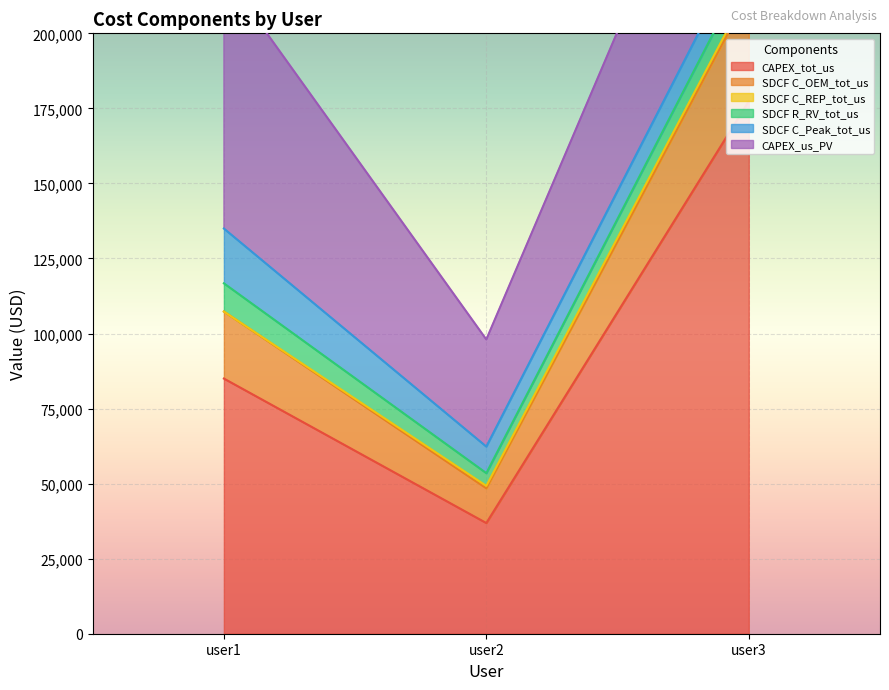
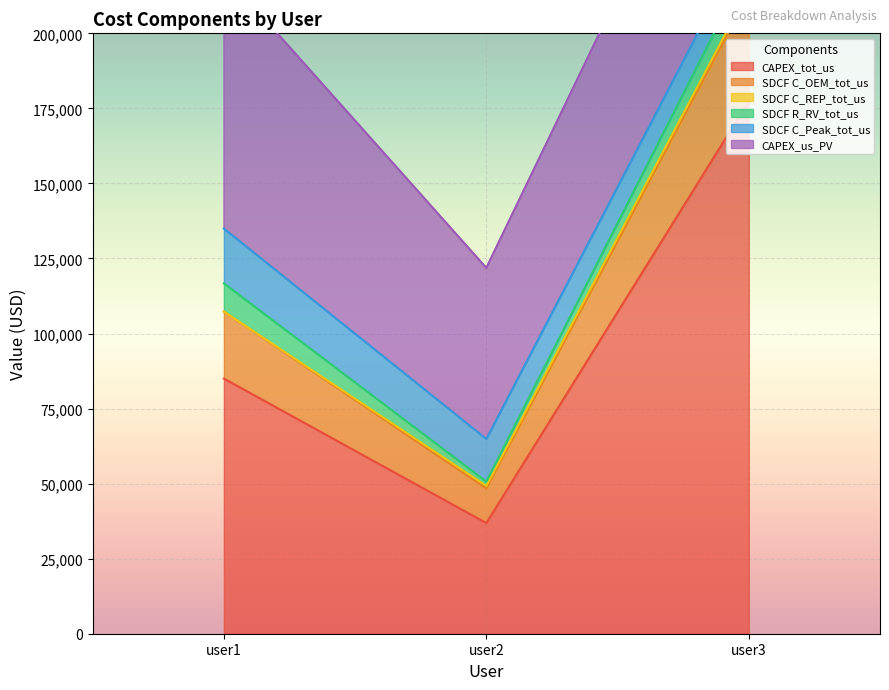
  {
    "SDCF R_RV_tot_us": {
      "user1": "9,000",
-     "user2": "4,000"
+     "user2": "1,000"
    },
    "SDCF C_Peak_tot_us": {
      "user1": "18,000",
-     "user2": "9,000"
+     "user2": "14,000"
    },
    "CAPEX_us_PV": {
-     "user2": "36,000"
+     "user2": "57,000"
    }
  }
